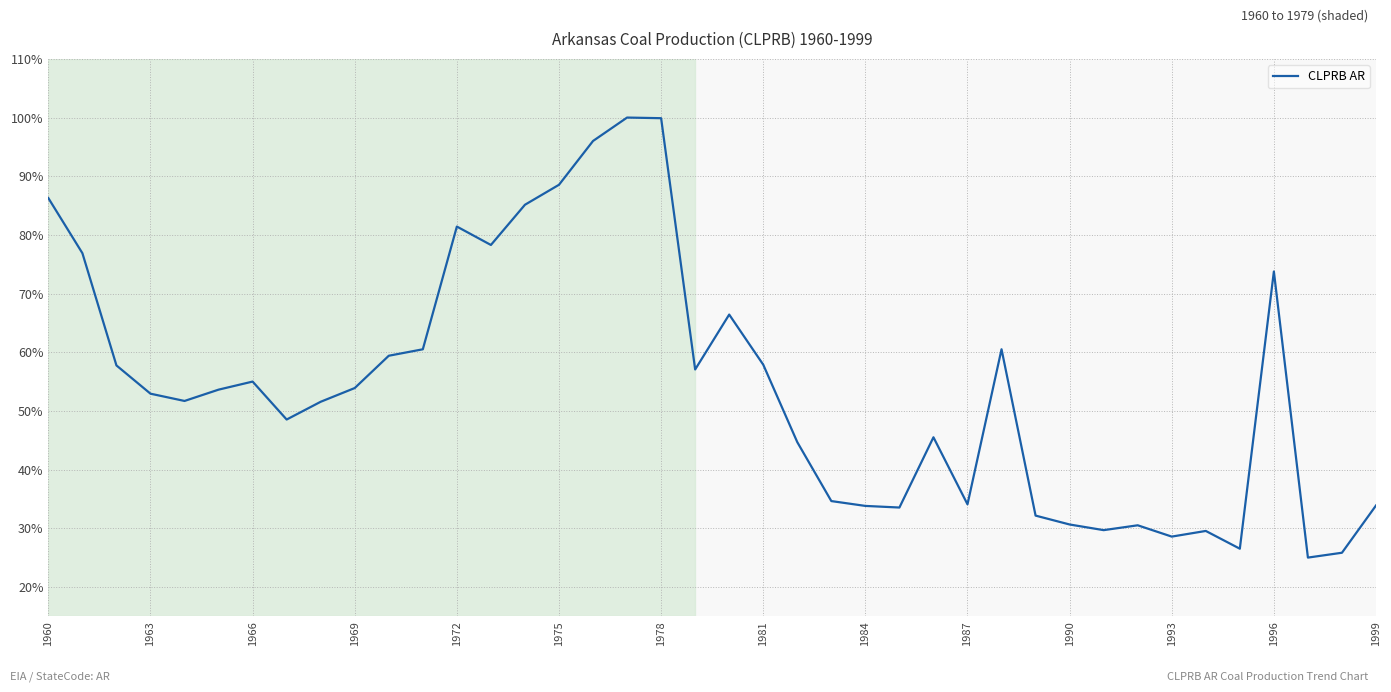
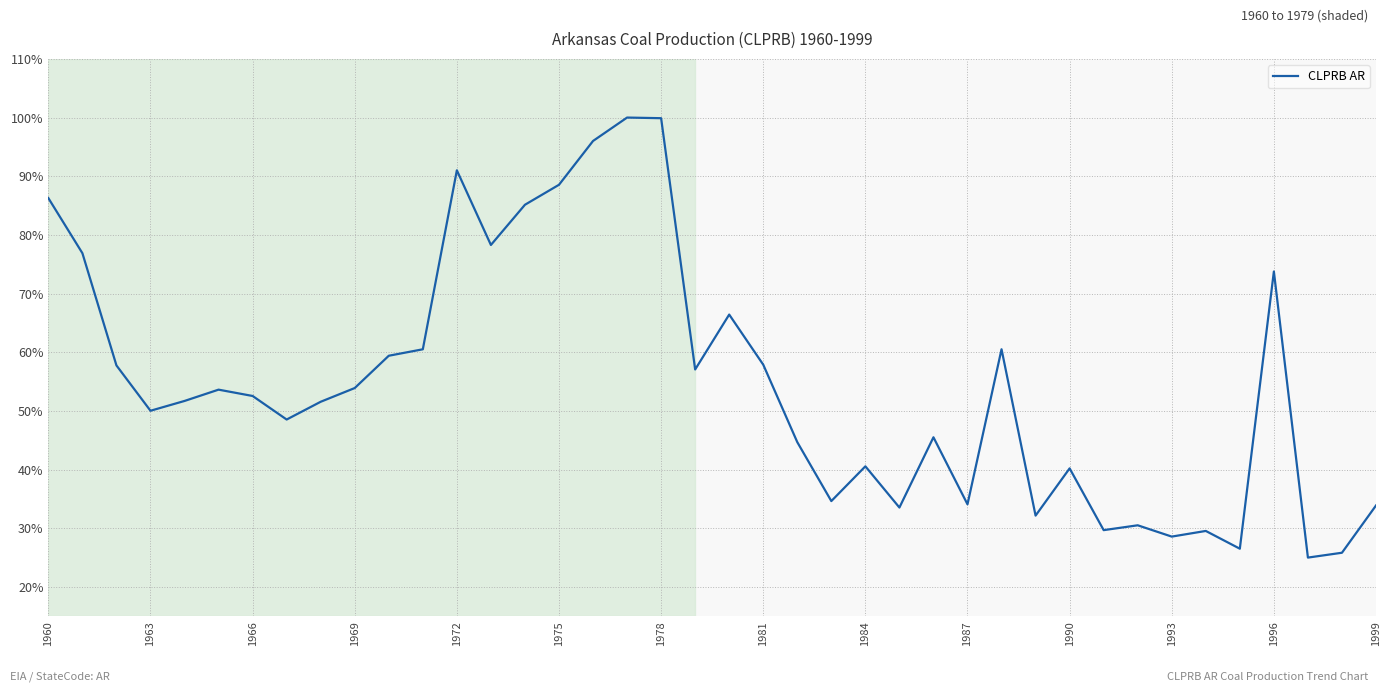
  {
    "1960": "86%",
-   "1963": "53%",
-   "1966": "55%",
+   "1963": "50%",
+   "1966": "53%",
    "1969": "54%",
-   "1972": "81%",
+   "1972": "91%",
    "1975": "89%",
    "1978": "100%",
    "1981": "58%",
-   "1984": "34%",
+   "1984": "41%",
    "1987": "34%",
-   "1990": "31%",
+   "1990": "40%",
    "1993": "29%",
    "1996": "74%",
    "1999": "34%"
  }
